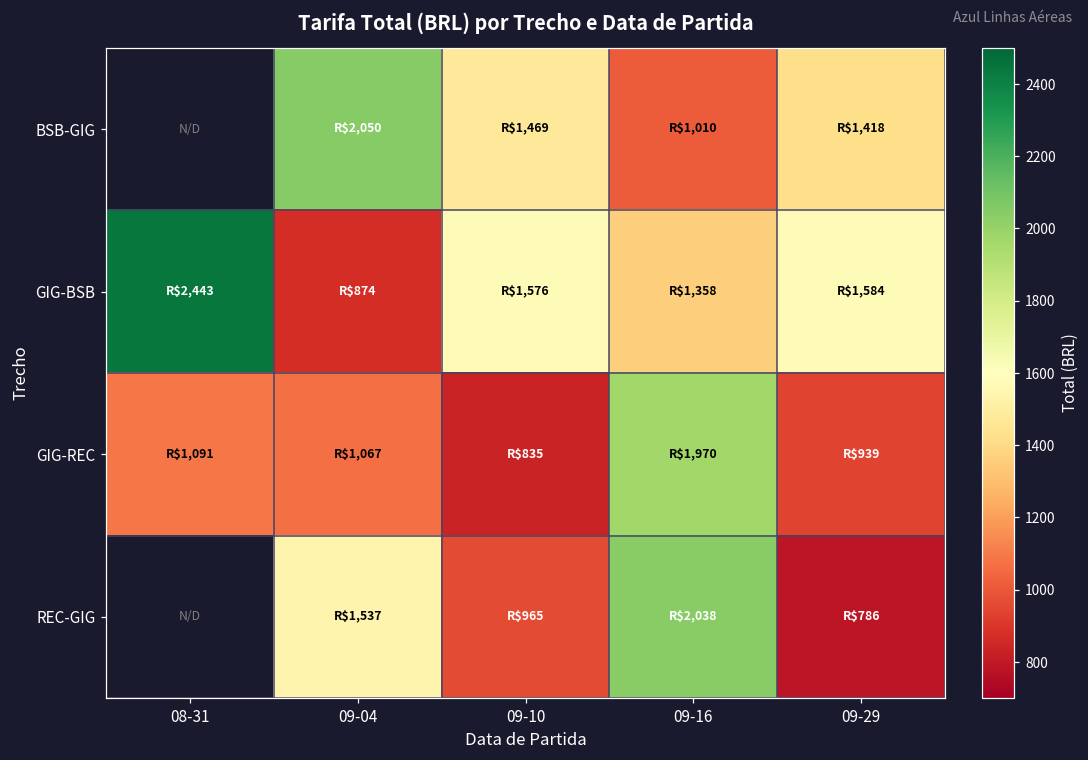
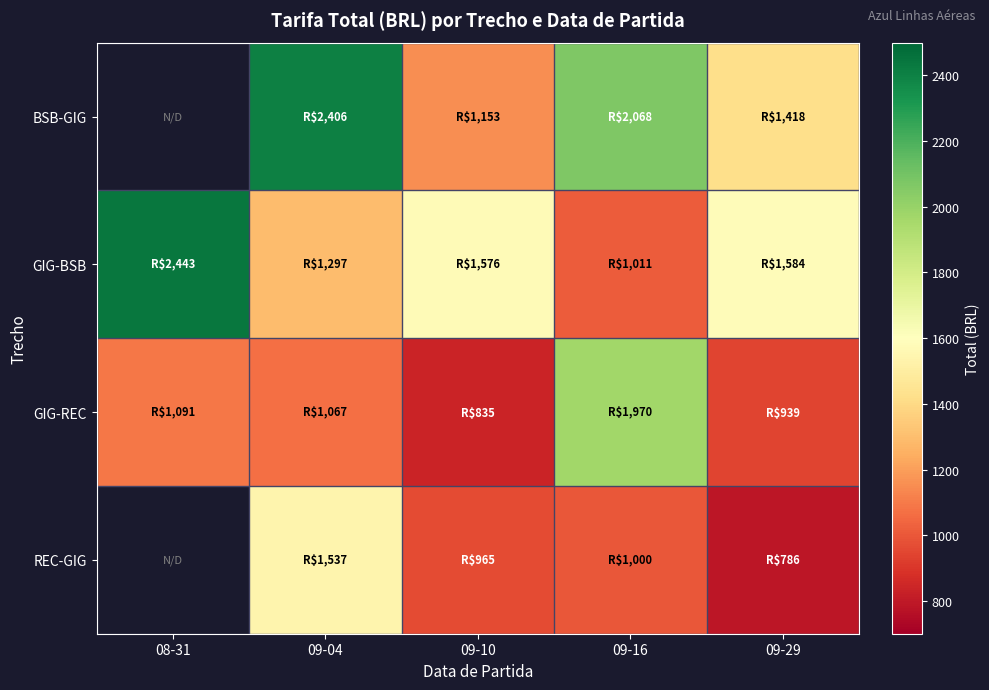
  {
    "BSB-GIG": {
-     "09-04": "$2,050",
-     "09-10": "$1,469",
-     "09-16": "$1,010",
+     "09-04": "$2,406",
+     "09-10": "$1,153",
+     "09-16": "$2,068",
      "09-29": "$1,418"
    },
    "GIG-BSB": {
      "08-31": "$2,443",
-     "09-04": "$874",
+     "09-04": "$1,297",
      "09-10": "$1,576",
-     "09-16": "$1,358",
+     "09-16": "$1,011",
      "09-29": "$1,584"
    },
    "GIG-REC": {
      "08-31": "$1,091",
      "09-04": "$1,067",
      "09-10": "$835",
      "09-16": "$1,970",
      "09-29": "$939"
    },
    "REC-GIG": {
      "09-04": "$1,537",
      "09-10": "$965",
-     "09-16": "$2,038",
+     "09-16": "$1,000",
      "09-29": "$786"
    }
  }
